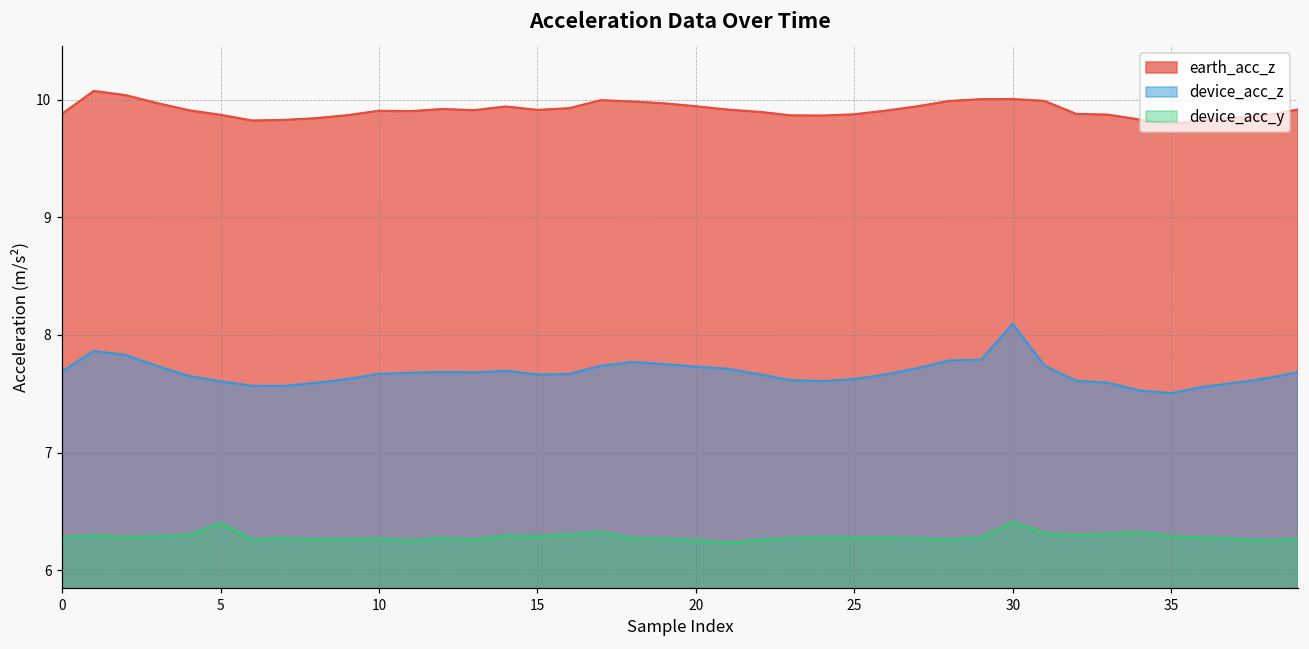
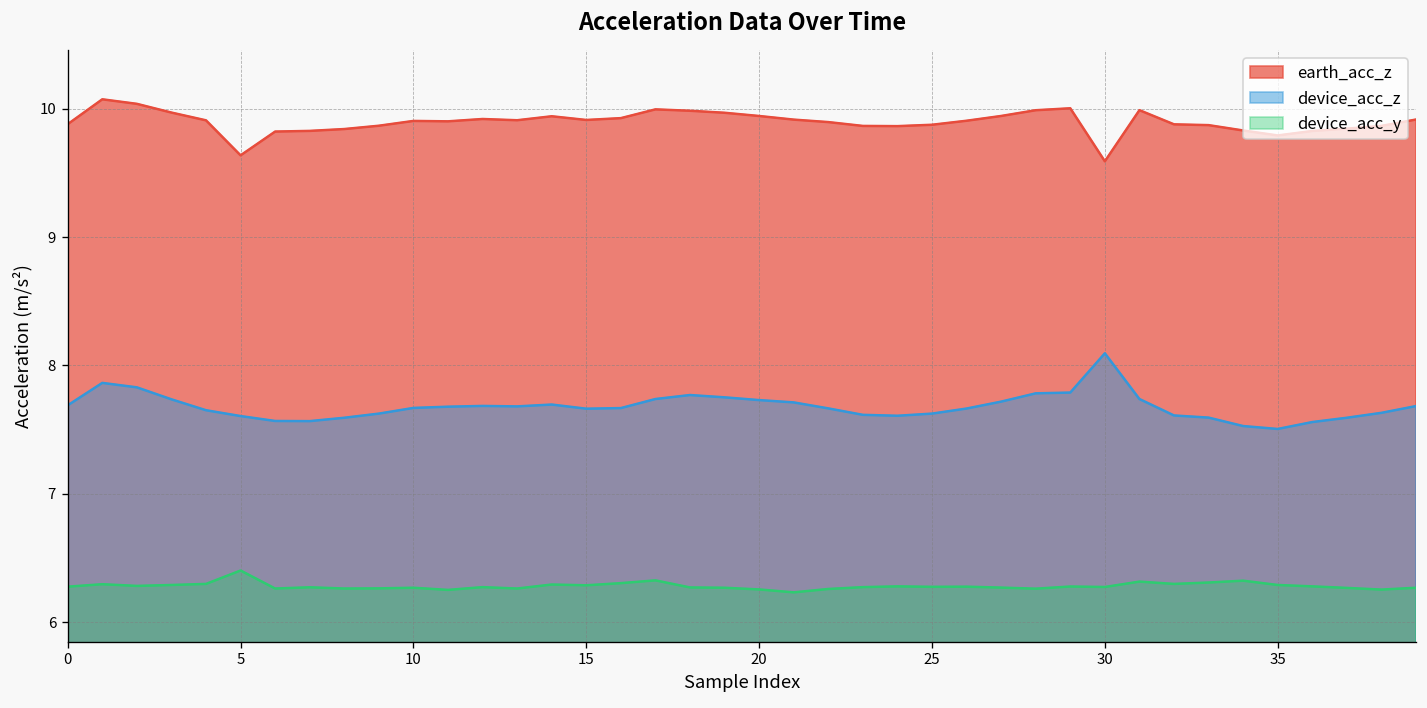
  {
    "earth_acc_z": {
      "0": 9.88,
-     "5": 9.87,
+     "5": 9.64,
      "10": 9.90,
      "15": 9.91,
      "20": 9.94,
      "25": 9.88,
-     "30": 10.00
+     "30": 9.59
    },
    "device_acc_z": {
      "0": 7.69,
      "5": 7.61,
      "10": 7.67,
      "15": 7.66,
      "20": 7.73,
      "25": 7.62,
      "30": 8.09,
      "35": 7.51
    },
    "device_acc_y": {
      "0": 6.28,
      "5": 6.40,
      "10": 6.27,
      "15": 6.29,
      "20": 6.25,
      "25": 6.28,
-     "30": 6.41,
+     "30": 6.27,
      "35": 6.29
    }
  }
